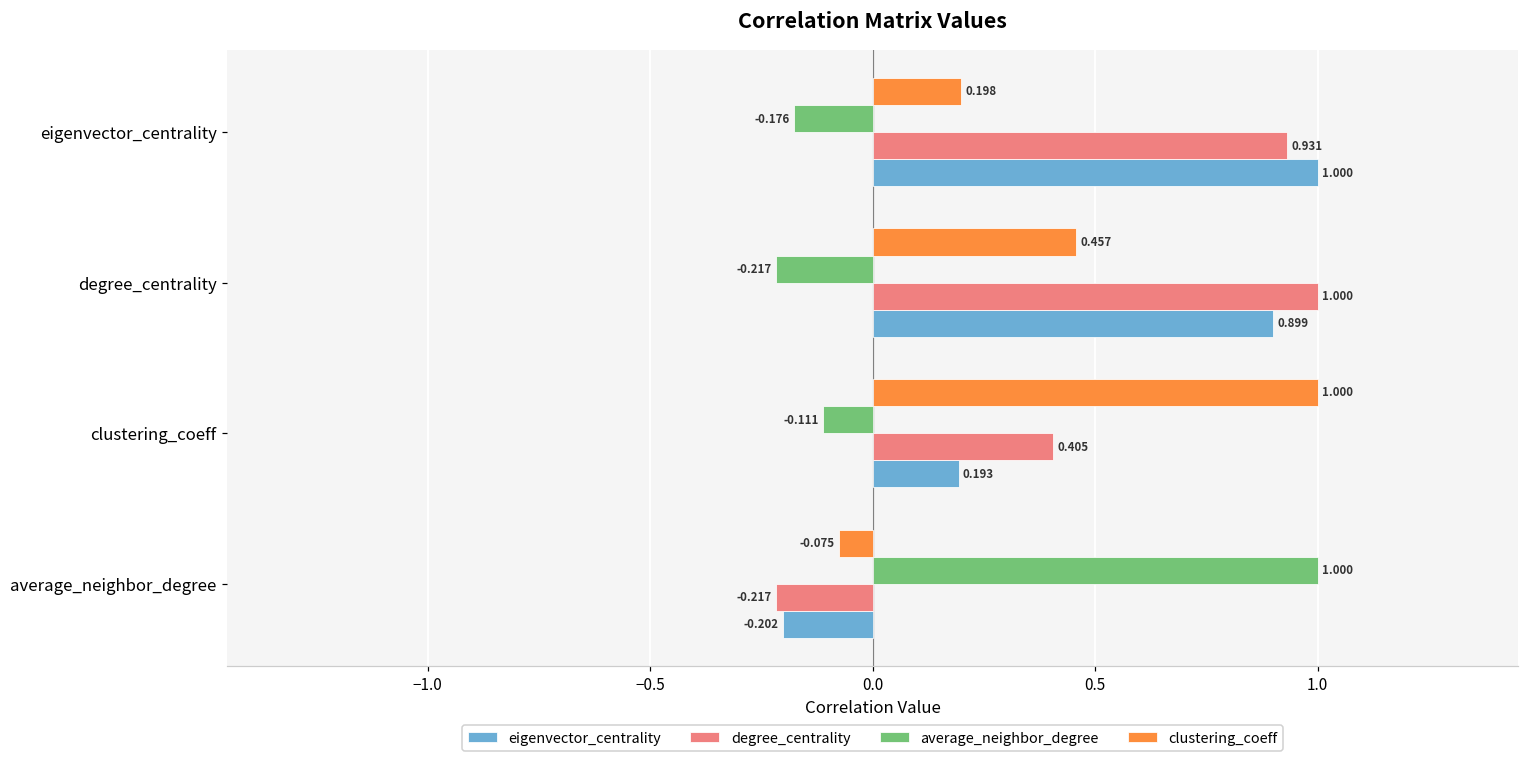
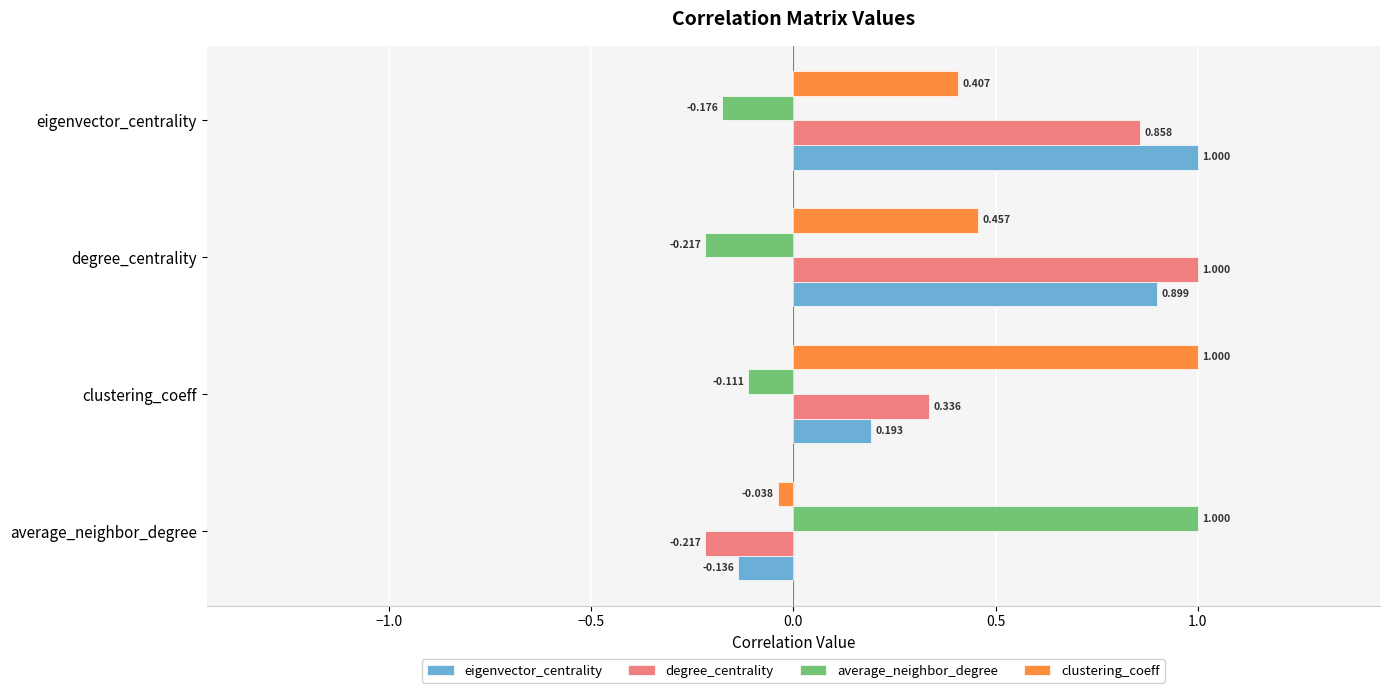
  {
    "eigenvector_centrality": {
      "eigenvector_centrality": 1.000,
      "degree_centrality": 0.899,
      "clustering_coeff": 0.193,
-     "average_neighbor_degree": -0.202
+     "average_neighbor_degree": -0.136
    },
    "degree_centrality": {
-     "eigenvector_centrality": 0.931,
+     "eigenvector_centrality": 0.858,
      "degree_centrality": 1.000,
-     "clustering_coeff": 0.405,
+     "clustering_coeff": 0.336,
      "average_neighbor_degree": -0.217
    },
    "average_neighbor_degree": {
      "eigenvector_centrality": -0.176,
      "degree_centrality": -0.217,
      "clustering_coeff": -0.111,
      "average_neighbor_degree": 1.000
    },
    "clustering_coeff": {
-     "eigenvector_centrality": 0.198,
+     "eigenvector_centrality": 0.407,
      "degree_centrality": 0.457,
      "clustering_coeff": 1.000,
-     "average_neighbor_degree": -0.075
+     "average_neighbor_degree": -0.038
    }
  }
